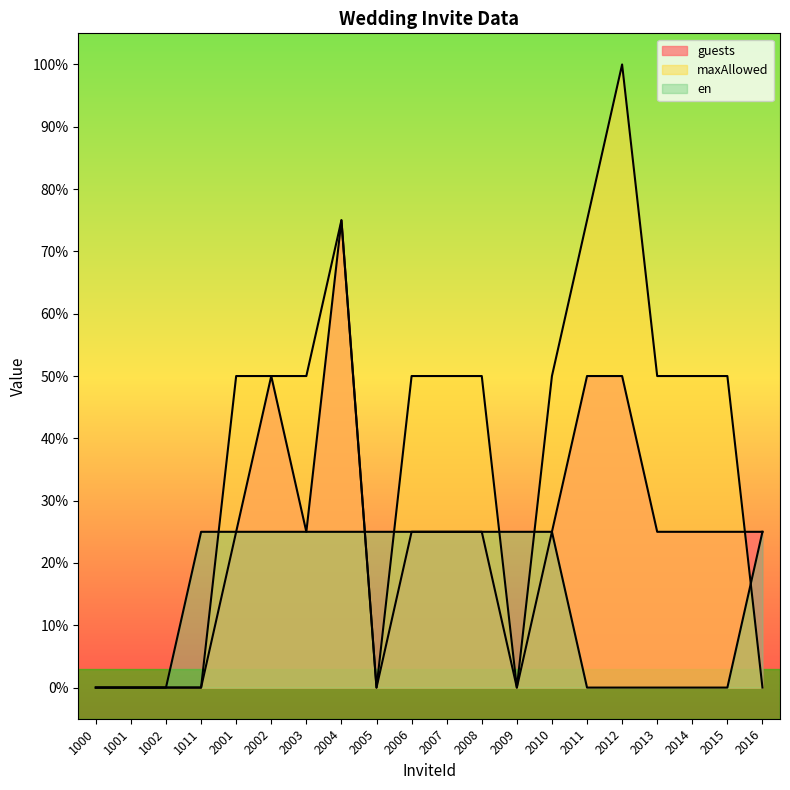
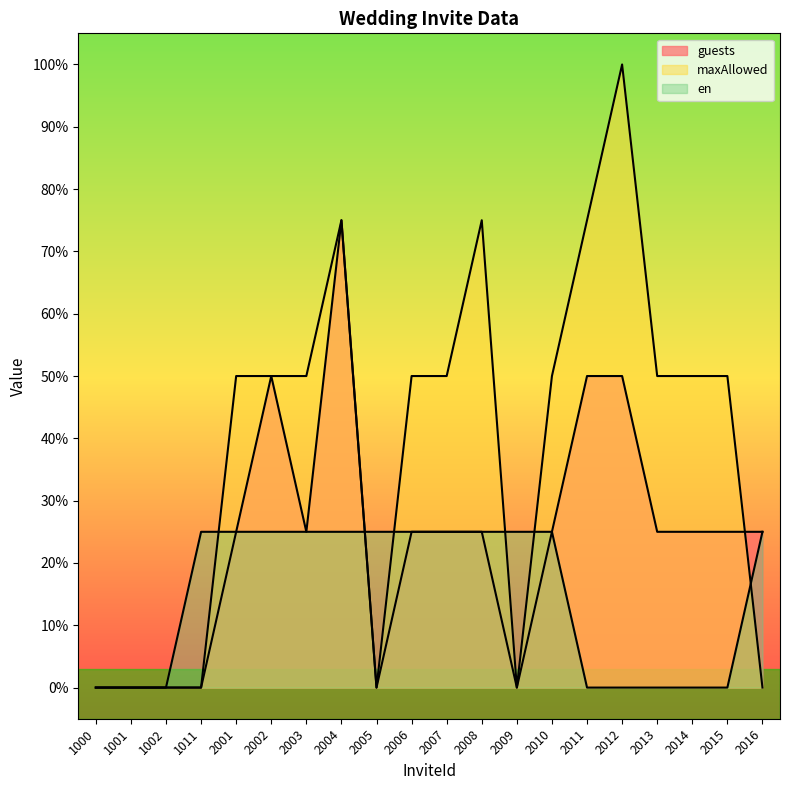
  {
    "guests": {
      "2011": "50%",
      "2012": "50%",
      "2013": "25%",
      "2014": "25%",
      "2015": "25%"
    },
    "maxAllowed": {
      "2001": "50%",
      "2003": "50%",
      "2006": "50%",
      "2007": "50%",
-     "2008": "50%",
+     "2008": "75%",
      "2010": "50%",
      "2011": "75%",
      "2012": "100%",
      "2013": "50%",
      "2014": "50%",
      "2015": "50%"
    },
    "en": {
      "1011": "25%",
      "2002": "25%",
      "2004": "25%",
      "2005": "25%",
      "2009": "25%"
    }
  }
